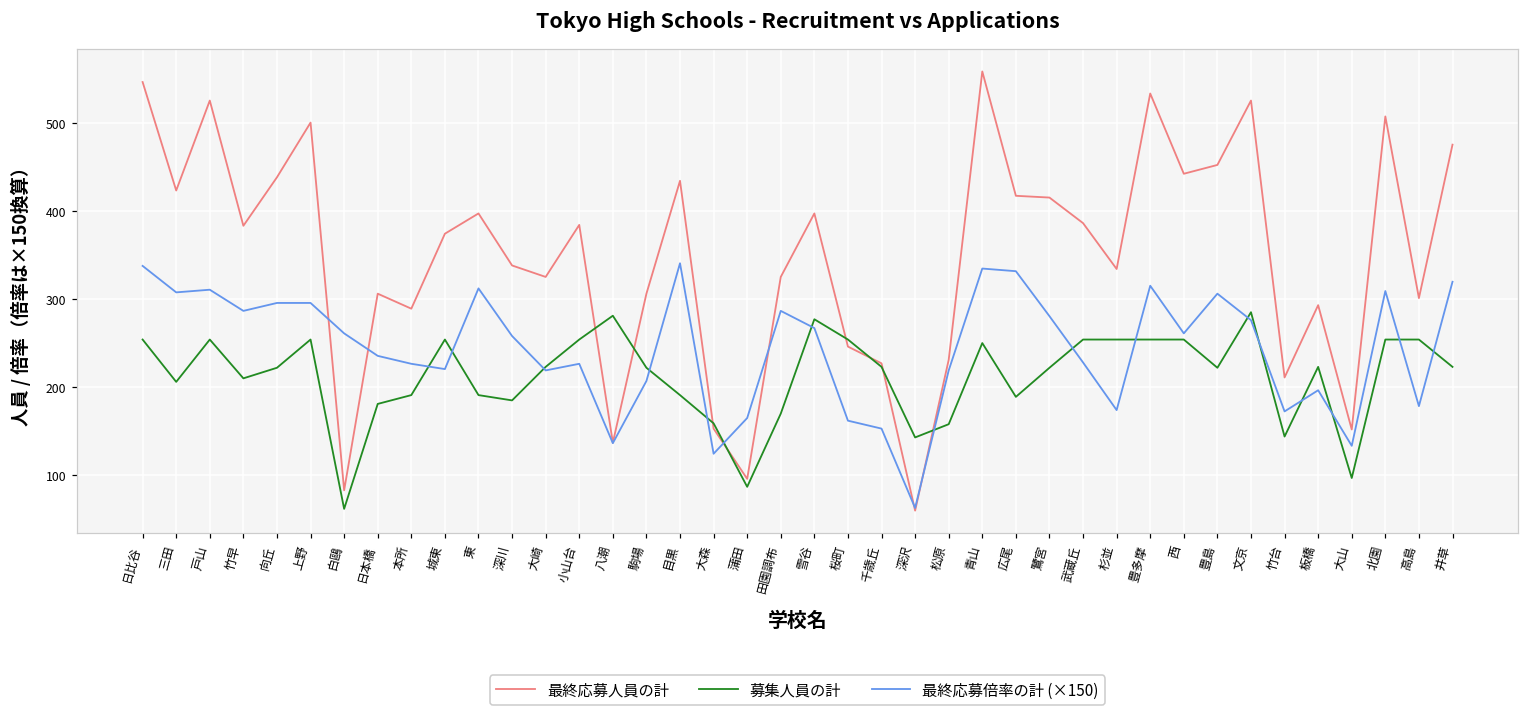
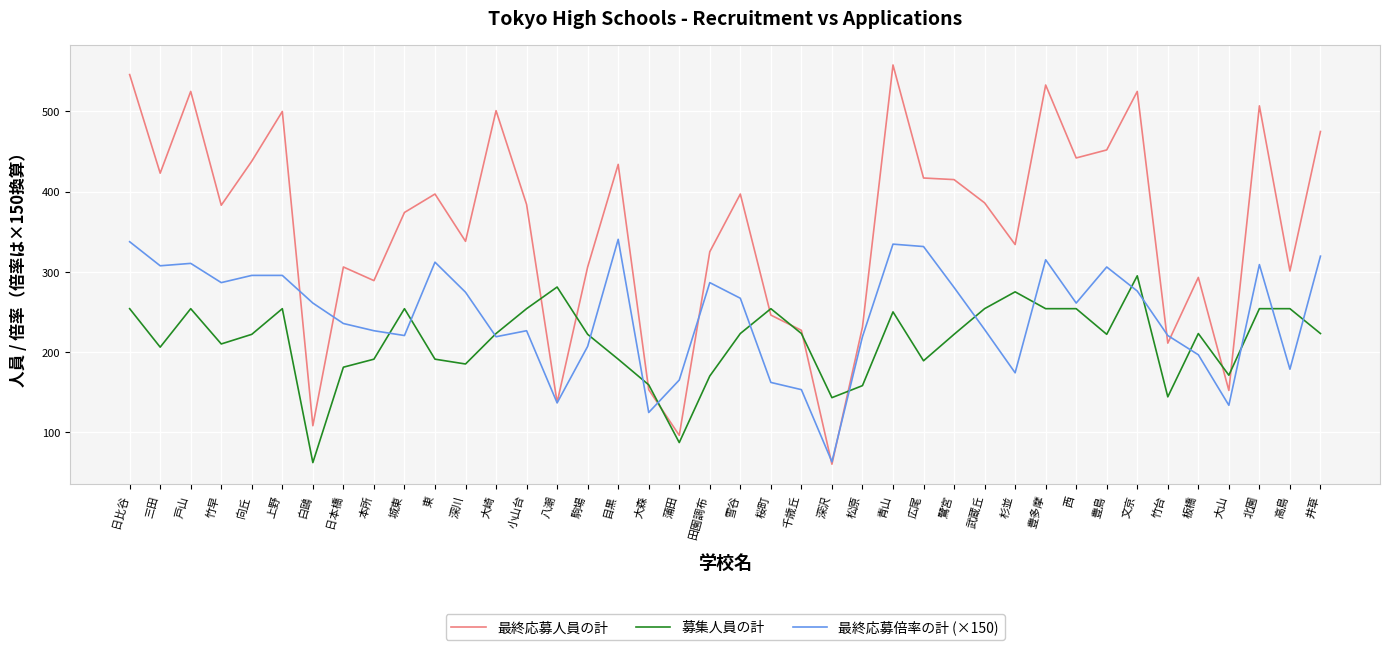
  {
    "最終応募人員の計": {
      "日比谷": 550,
      "三田": 420,
      "戸山": 530,
      "竹早": 380,
      "向丘": 440,
      "上野": 500,
-     "白鷗": 80,
+     "白鷗": 110,
      "日本橋": 310,
      "本所": 290,
      "城東": 370,
      "東": 400,
      "深川": 340,
-     "大崎": 330,
+     "大崎": 500,
      "小山台": 380,
      "駒場": 310,
      "目黒": 430,
      "大森": 150,
      "蒲田": 100,
      "田園調布": 330,
      "雪谷": 400,
      "桜町": 250,
      "千歳丘": 230,
      "松原": 230,
      "青山": 560,
      "広尾": 420,
      "鷺宮": 420,
      "武蔵丘": 390,
      "杉並": 330,
      "豊多摩": 530,
      "西": 440,
      "豊島": 450,
      "文京": 530,
      "竹台": 210,
      "板橋": 290,
      "大山": 150,
      "北園": 510,
      "高島": 300,
      "井草": 480
    },
    "募集人員の計": {
      "日比谷": 250,
      "三田": 210,
      "戸山": 250,
      "竹早": 210,
      "向丘": 220,
      "上野": 250,
      "白鷗": 60,
      "日本橋": 180,
      "本所": 190,
      "城東": 250,
      "東": 190,
      "深川": 190,
      "大崎": 220,
      "小山台": 250,
      "八潮": 280,
      "駒場": 220,
      "目黒": 190,
      "大森": 160,
      "蒲田": 90,
      "田園調布": 170,
-     "雪谷": 280,
+     "雪谷": 220,
      "桜町": 250,
      "千歳丘": 220,
      "深沢": 140,
      "松原": 160,
      "青山": 250,
      "広尾": 190,
      "鷺宮": 220,
      "武蔵丘": 250,
-     "杉並": 250,
+     "杉並": 280,
      "豊多摩": 250,
      "西": 250,
      "豊島": 220,
-     "文京": 290,
+     "文京": 300,
      "竹台": 140,
      "板橋": 220,
-     "大山": 100,
+     "大山": 170,
      "北園": 250,
      "高島": 250,
      "井草": 220
    },
    "最終応募倍率の計 (×150)": {
      "日比谷": 340,
      "三田": 310,
      "戸山": 310,
      "竹早": 290,
      "向丘": 300,
      "上野": 300,
      "白鷗": 260,
      "日本橋": 240,
      "本所": 230,
      "城東": 220,
      "東": 310,
-     "深川": 260,
+     "深川": 270,
      "大崎": 220,
      "小山台": 230,
      "駒場": 210,
      "目黒": 340,
      "大森": 120,
      "蒲田": 170,
      "田園調布": 290,
      "雪谷": 270,
      "桜町": 160,
      "千歳丘": 150,
      "松原": 220,
      "青山": 330,
      "広尾": 330,
      "鷺宮": 280,
      "武蔵丘": 230,
      "杉並": 170,
      "豊多摩": 320,
      "西": 260,
      "豊島": 310,
      "文京": 280,
-     "竹台": 170,
+     "竹台": 220,
      "板橋": 200,
      "大山": 130,
      "北園": 310,
      "高島": 180,
      "井草": 320
    }
  }
